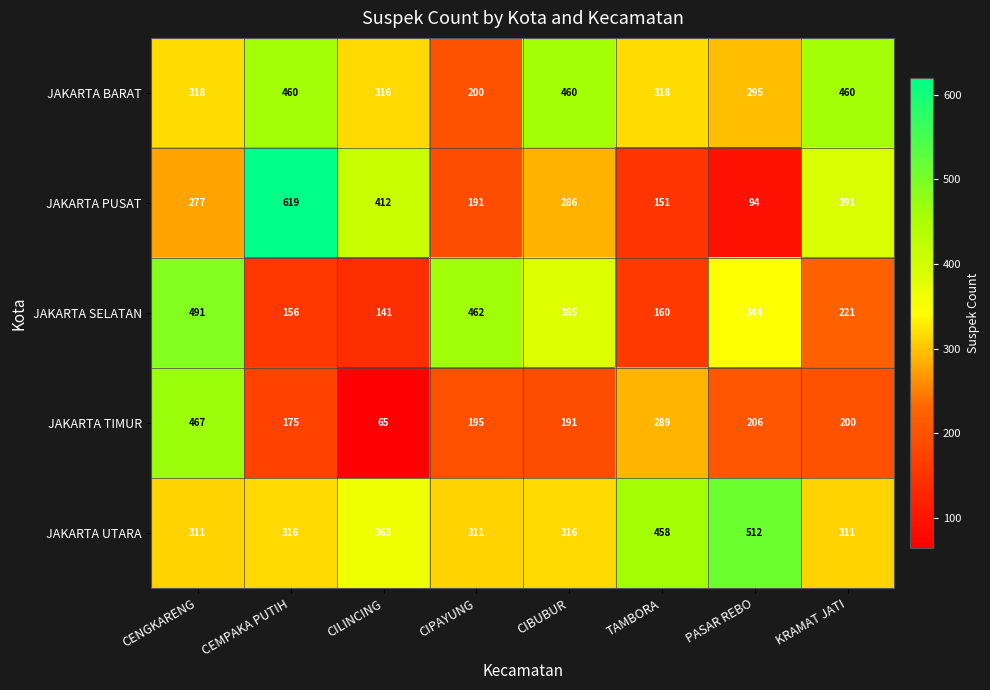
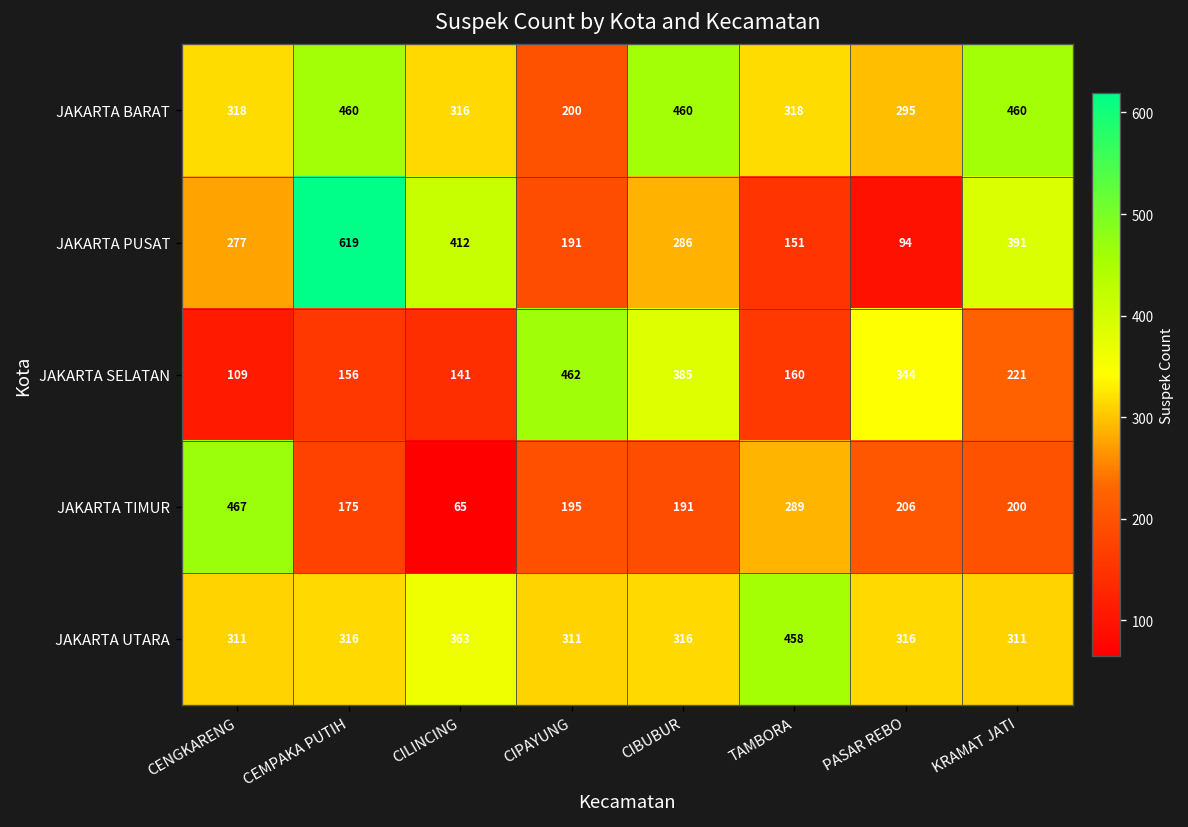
  {
    "JAKARTA BARAT": {
      "CENGKARENG": 318,
      "CEMPAKA PUTIH": 460,
      "CILINCING": 316,
      "CIPAYUNG": 200,
      "CIBUBUR": 460,
      "TAMBORA": 318,
      "PASAR REBO": 295,
      "KRAMAT JATI": 460
    },
    "JAKARTA PUSAT": {
      "CENGKARENG": 277,
      "CEMPAKA PUTIH": 619,
      "CILINCING": 412,
      "CIPAYUNG": 191,
      "CIBUBUR": 286,
      "TAMBORA": 151,
      "PASAR REBO": 94,
      "KRAMAT JATI": 391
    },
    "JAKARTA SELATAN": {
-     "CENGKARENG": 491,
+     "CENGKARENG": 109,
      "CEMPAKA PUTIH": 156,
      "CILINCING": 141,
      "CIPAYUNG": 462,
      "CIBUBUR": 385,
      "TAMBORA": 160,
      "PASAR REBO": 344,
      "KRAMAT JATI": 221
    },
    "JAKARTA TIMUR": {
      "CENGKARENG": 467,
      "CEMPAKA PUTIH": 175,
      "CILINCING": 65,
      "CIPAYUNG": 195,
      "CIBUBUR": 191,
      "TAMBORA": 289,
      "PASAR REBO": 206,
      "KRAMAT JATI": 200
    },
    "JAKARTA UTARA": {
      "CENGKARENG": 311,
      "CEMPAKA PUTIH": 316,
      "CILINCING": 363,
      "CIPAYUNG": 311,
      "CIBUBUR": 316,
      "TAMBORA": 458,
-     "PASAR REBO": 512,
+     "PASAR REBO": 316,
      "KRAMAT JATI": 311
    }
  }
